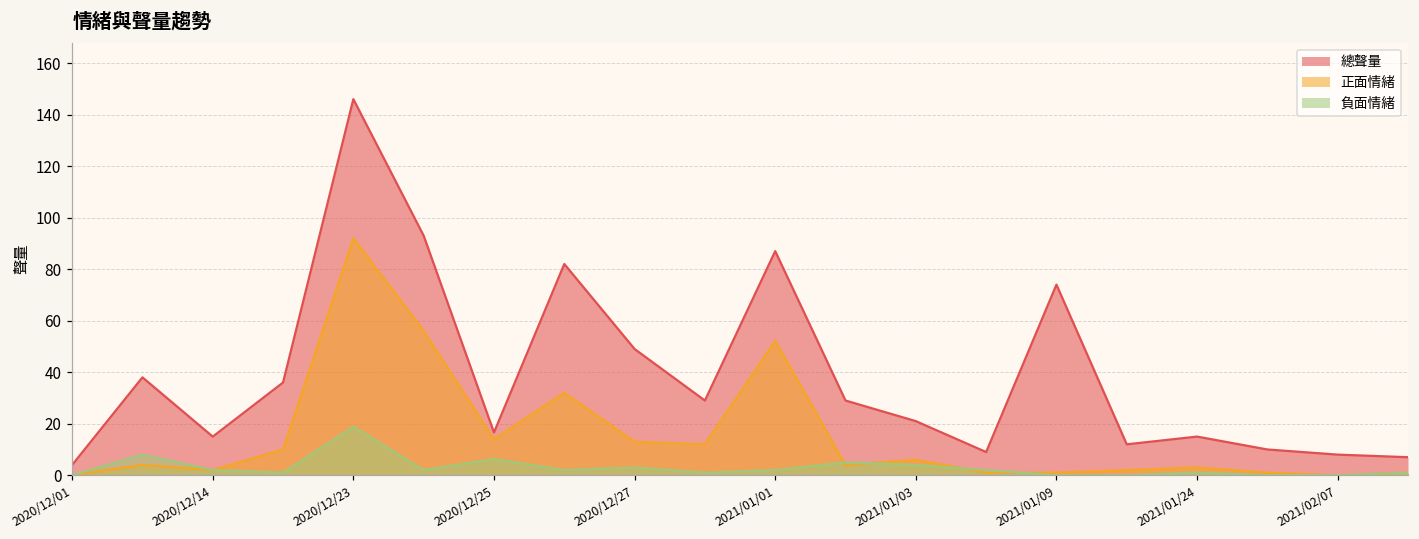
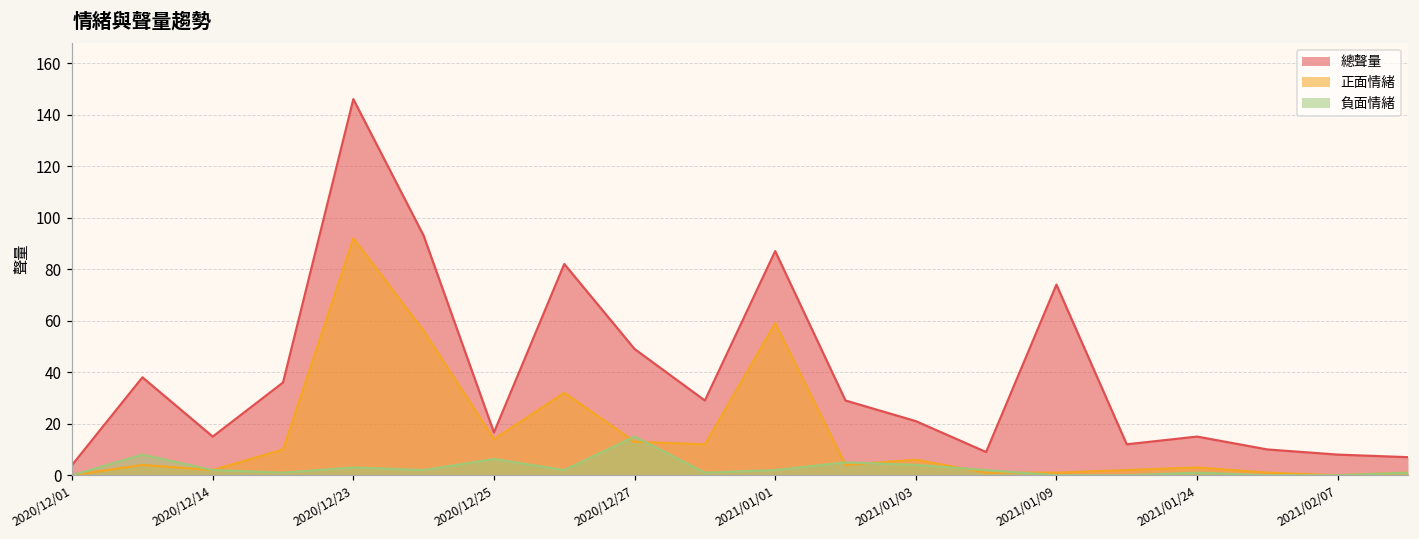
  {
    "總聲量": {
      "2020/12/01": 4,
      "2020/12/14": 15,
      "2020/12/23": 146,
      "2020/12/25": 17,
      "2020/12/27": 49,
      "2021/01/01": 87,
      "2021/01/03": 21,
      "2021/01/09": 74,
      "2021/01/24": 15,
      "2021/02/07": 8
    },
    "正面情緒": {
      "2020/12/23": 92,
      "2020/12/25": 14,
      "2020/12/27": 13,
-     "2021/01/01": 52,
+     "2021/01/01": 59,
      "2021/01/03": 6,
      "2021/01/24": 3
    },
    "負面情緒": {
-     "2020/12/23": 19,
+     "2020/12/23": 3,
      "2020/12/25": 6,
-     "2020/12/27": 3,
+     "2020/12/27": 15,
      "2021/01/01": 2,
      "2021/01/03": 4,
      "2021/01/24": 1
    }
  }
